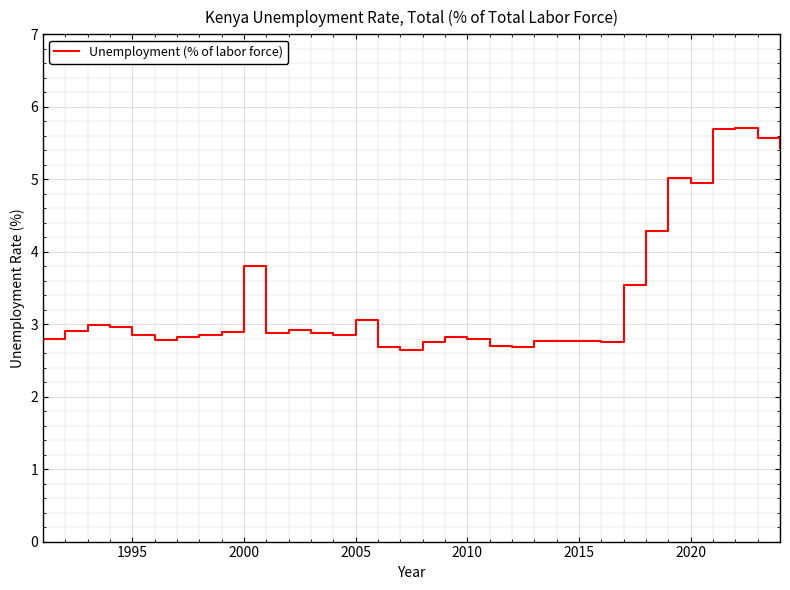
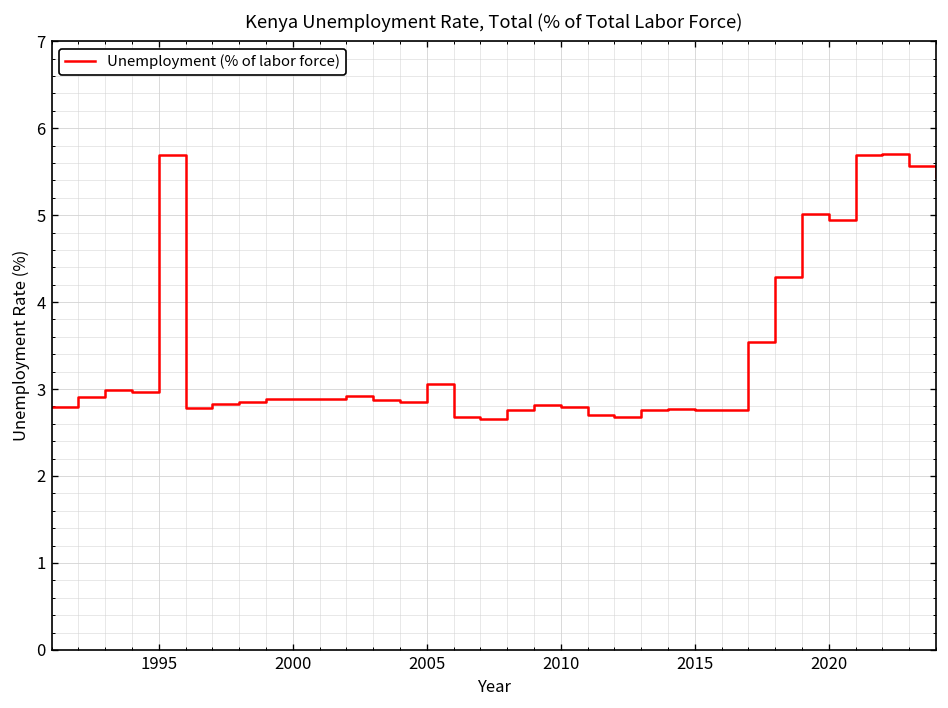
  {
-   "1995": 2.9,
-   "2000": 3.8,
+   "1995": 5.7,
+   "2000": 2.9,
    "2005": 3.1,
    "2010": 2.8,
    "2015": 2.8,
    "2020": 4.9
  }
